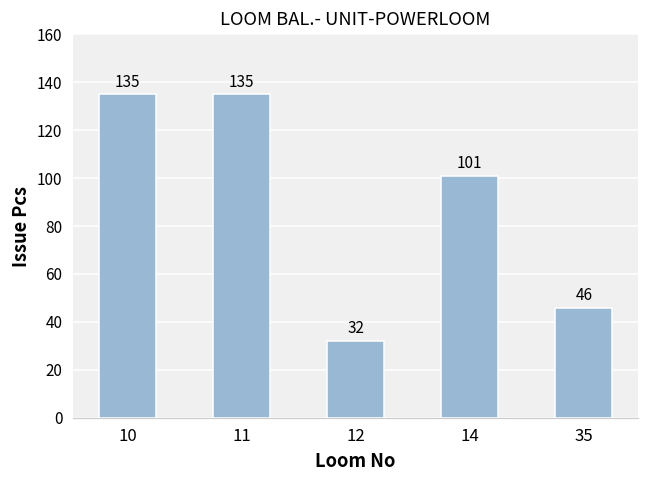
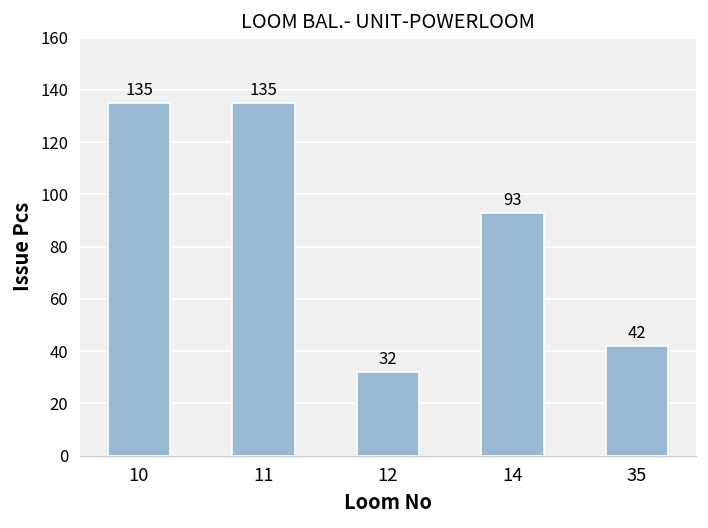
  {
    "10": 135,
    "11": 135,
    "12": 32,
-   "14": 101,
-   "35": 46
+   "14": 93,
+   "35": 42
  }
